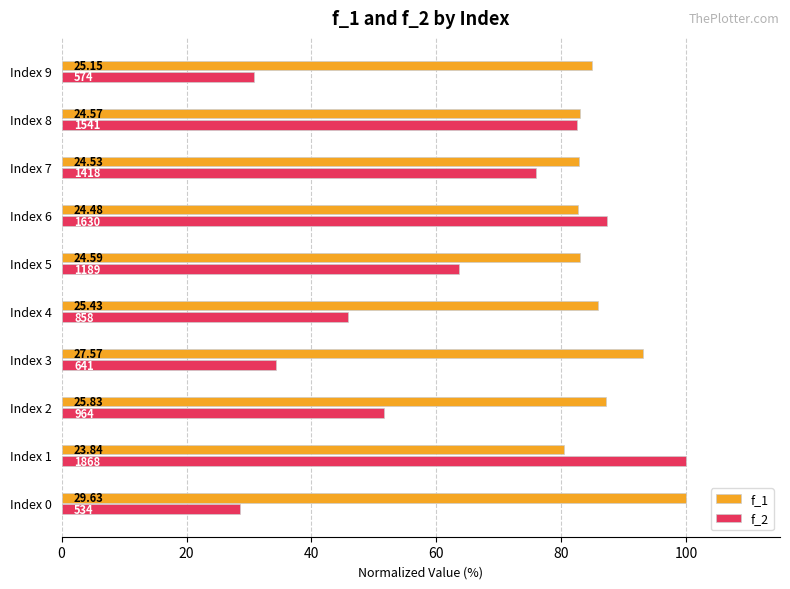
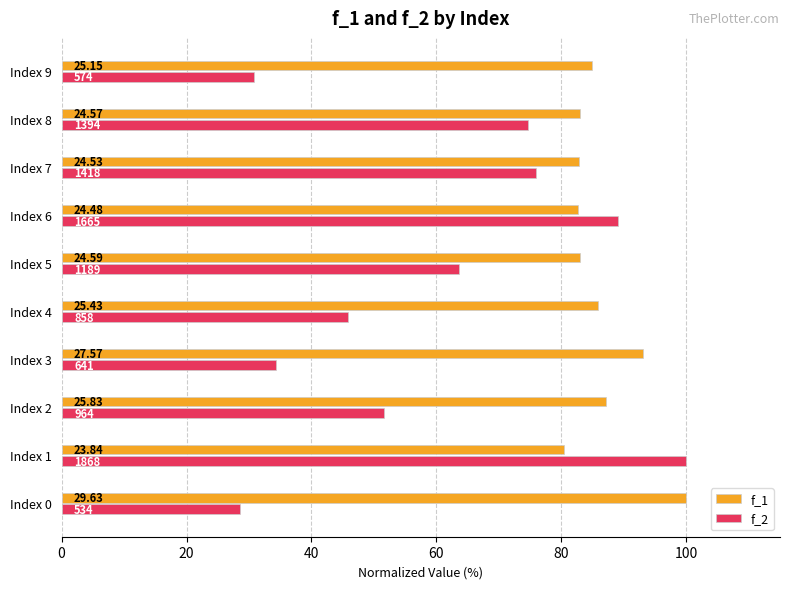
  {
    "f_2": {
-     "Index 8": 1541,
-     "Index 6": 1630
+     "Index 8": 1394,
+     "Index 6": 1665
    }
  }
